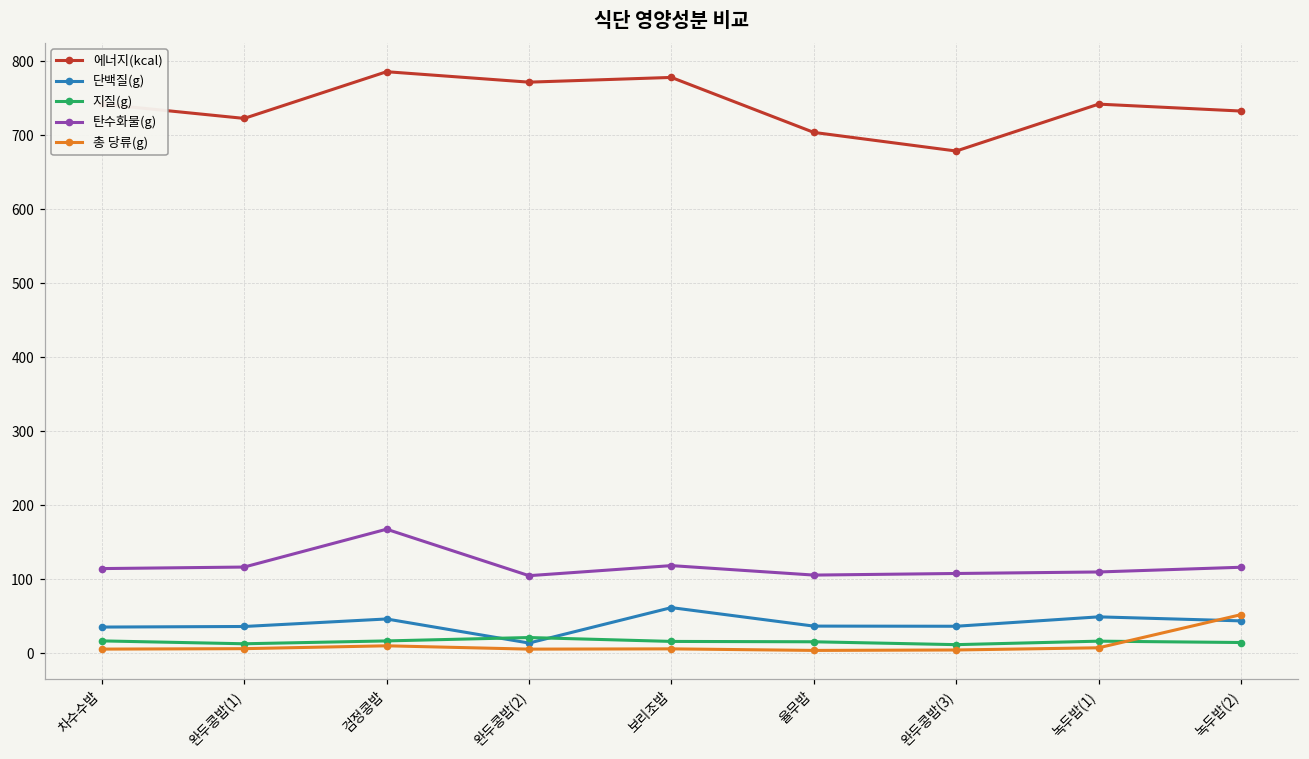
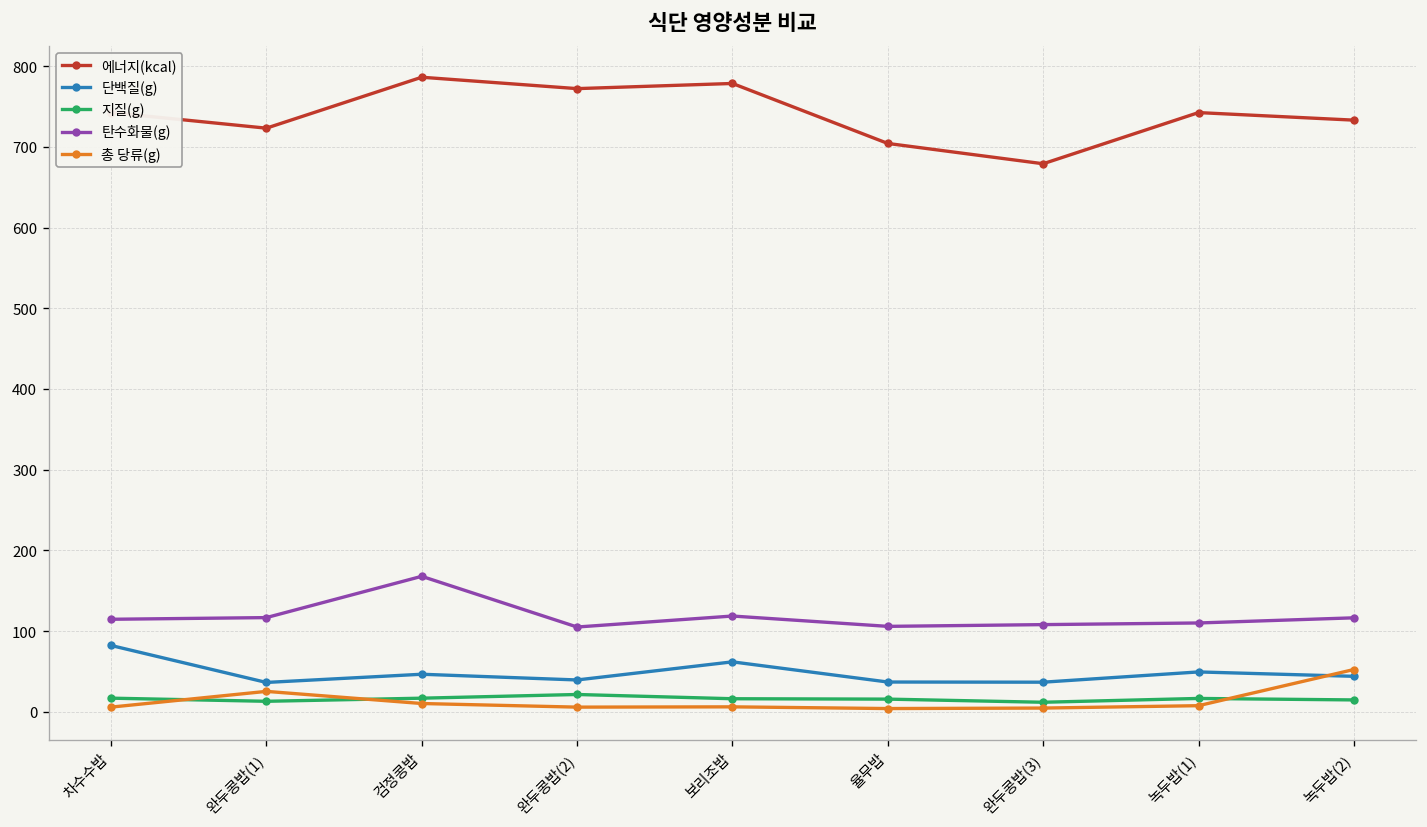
  {
    "에너지(kcal)": {
      "완두콩밥(1)": 720,
      "검정콩밥": 790,
      "완두콩밥(2)": 770,
      "보리조밥": 780,
      "율무밥": 700,
      "완두콩밥(3)": 680,
      "녹두밥(1)": 740,
      "녹두밥(2)": 730
    },
    "단백질(g)": {
-     "차수수밥": 40,
+     "차수수밥": 80,
      "완두콩밥(1)": 40,
      "검정콩밥": 50,
-     "완두콩밥(2)": 10,
+     "완두콩밥(2)": 40,
      "보리조밥": 60,
      "율무밥": 40,
      "완두콩밥(3)": 40,
      "녹두밥(1)": 50,
      "녹두밥(2)": 40
    },
    "지질(g)": {
      "차수수밥": 20,
      "완두콩밥(1)": 10,
      "검정콩밥": 20,
      "완두콩밥(2)": 20,
      "보리조밥": 20,
      "율무밥": 20,
      "완두콩밥(3)": 10,
      "녹두밥(1)": 20,
      "녹두밥(2)": 10
    },
    "탄수화물(g)": {
      "차수수밥": 110,
      "완두콩밥(1)": 120,
      "검정콩밥": 170,
      "완두콩밥(2)": 110,
      "보리조밥": 120,
      "율무밥": 110,
      "완두콩밥(3)": 110,
      "녹두밥(1)": 110,
      "녹두밥(2)": 120
    },
    "총 당류(g)": {
      "차수수밥": 10,
-     "완두콩밥(1)": 10,
+     "완두콩밥(1)": 30,
      "검정콩밥": 10,
      "완두콩밥(2)": 10,
      "보리조밥": 10,
      "율무밥": 0,
      "완두콩밥(3)": 0,
      "녹두밥(1)": 10,
      "녹두밥(2)": 50
    }
  }
